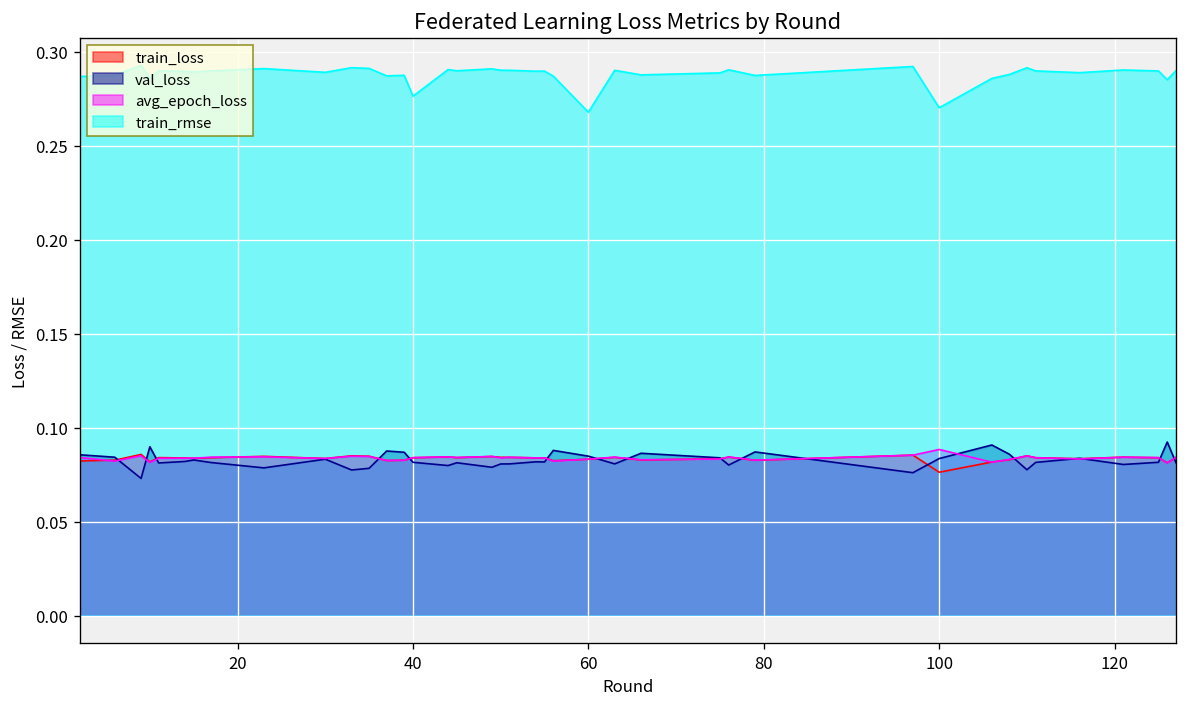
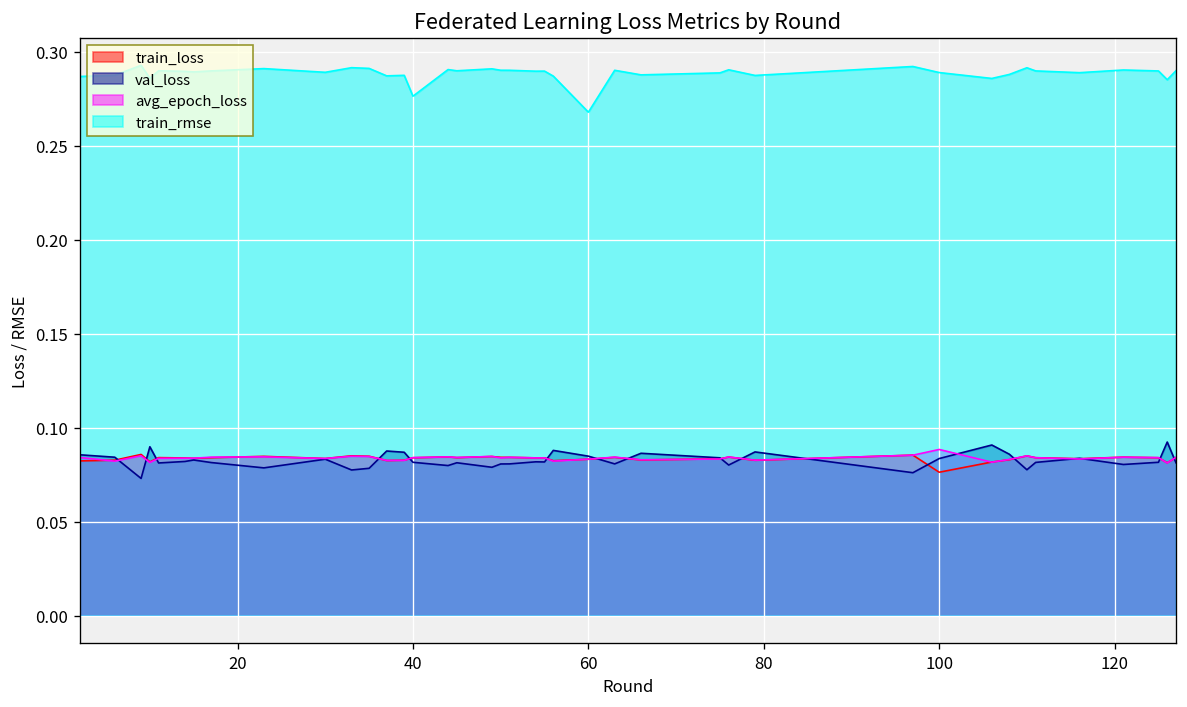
  {
    "train_loss": {
      "100": 0.076
    },
    "val_loss": {
      "40": 0.082,
      "100": 0.084
    },
    "avg_epoch_loss": {
      "100": 0.088
    },
    "train_rmse": {
      "40": 0.276,
      "60": 0.268,
-     "100": 0.270
+     "100": 0.289
    }
  }
